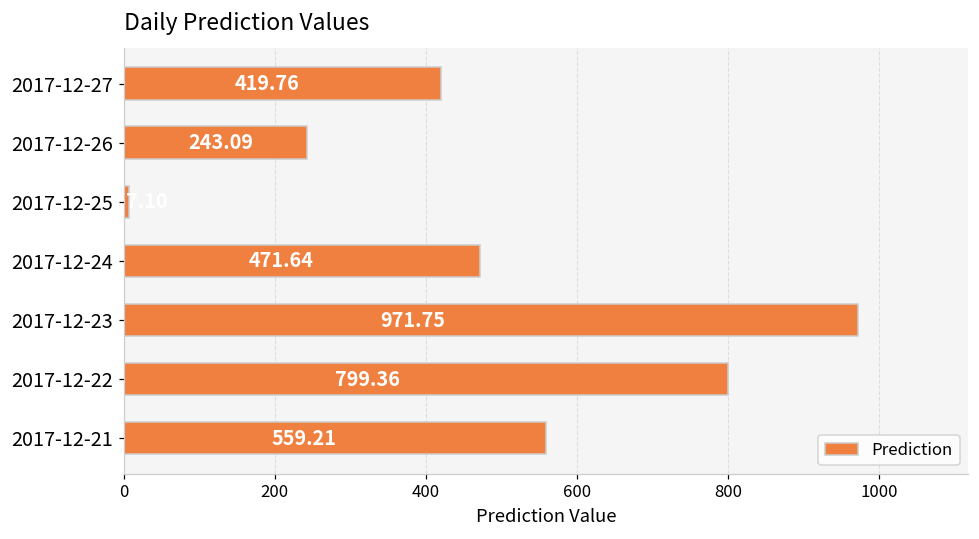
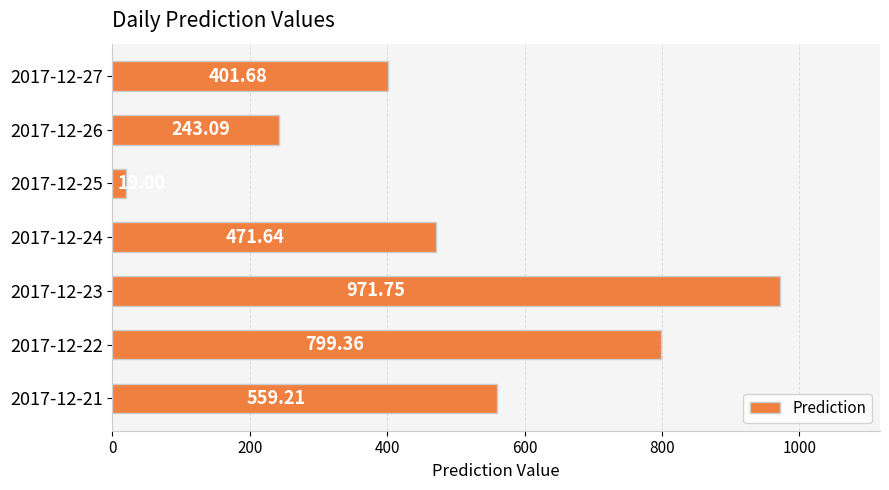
  {
-   "2017-12-27": 419.76,
+   "2017-12-27": 401.68,
    "2017-12-26": 243.09,
-   "2017-12-25": 10,
+   "2017-12-25": 20,
    "2017-12-24": 471.64,
    "2017-12-23": 971.75,
    "2017-12-22": 799.36,
    "2017-12-21": 559.21
  }
